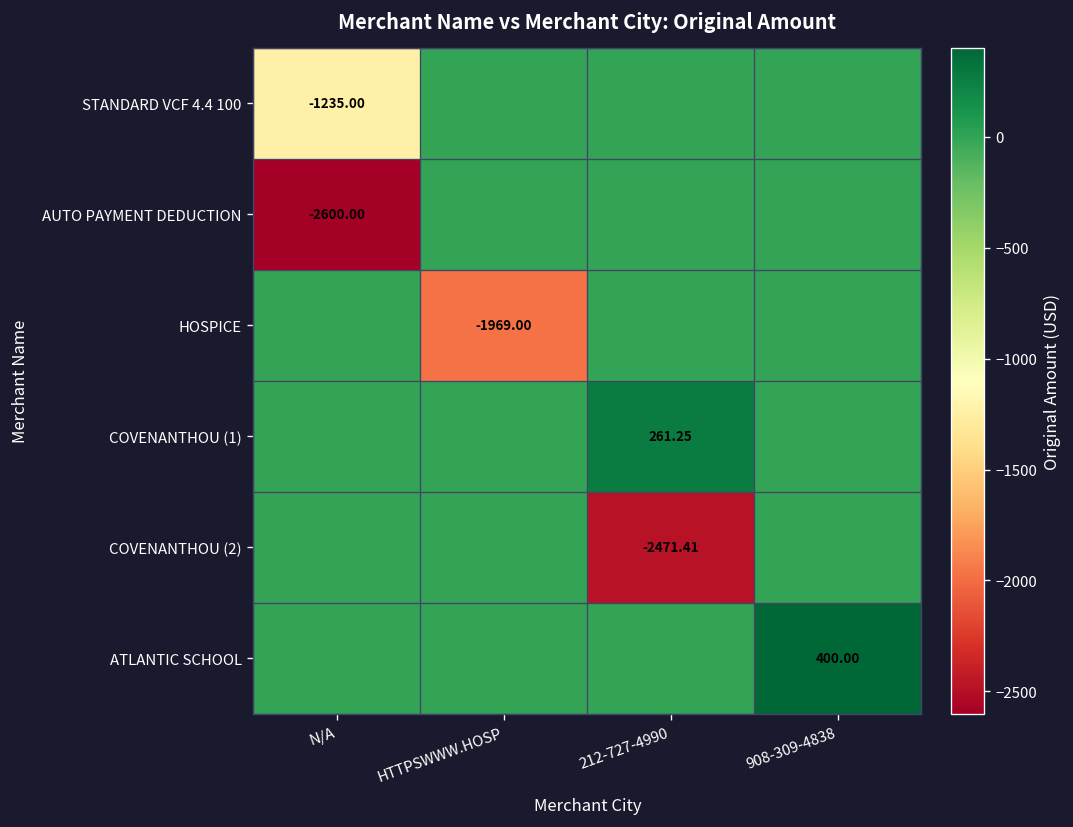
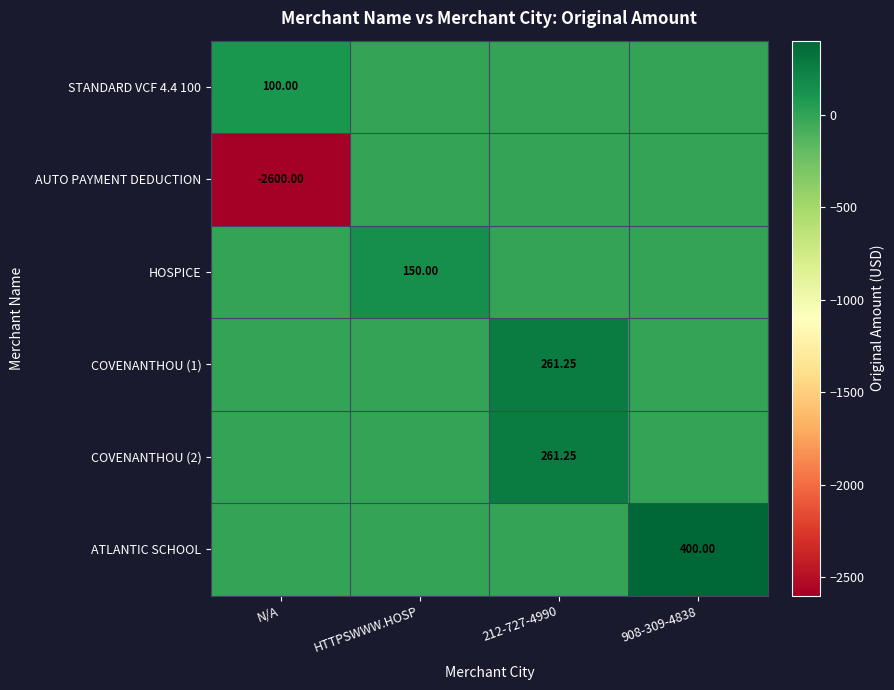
  {
    "STANDARD VCF 4.4 100": {
-     "N/A": -1235.00
+     "N/A": 100.00
    },
    "AUTO PAYMENT DEDUCTION": {
      "N/A": -2600.00
    },
    "HOSPICE": {
-     "HTTPSWWW.HOSP": -1969.00
+     "HTTPSWWW.HOSP": 150.00
    },
    "COVENANTHOU (1)": {
      "212-727-4990": 261.25
    },
    "COVENANTHOU (2)": {
-     "212-727-4990": -2471.41
+     "212-727-4990": 261.25
    },
    "ATLANTIC SCHOOL": {
      "908-309-4838": 400.00
    }
  }
